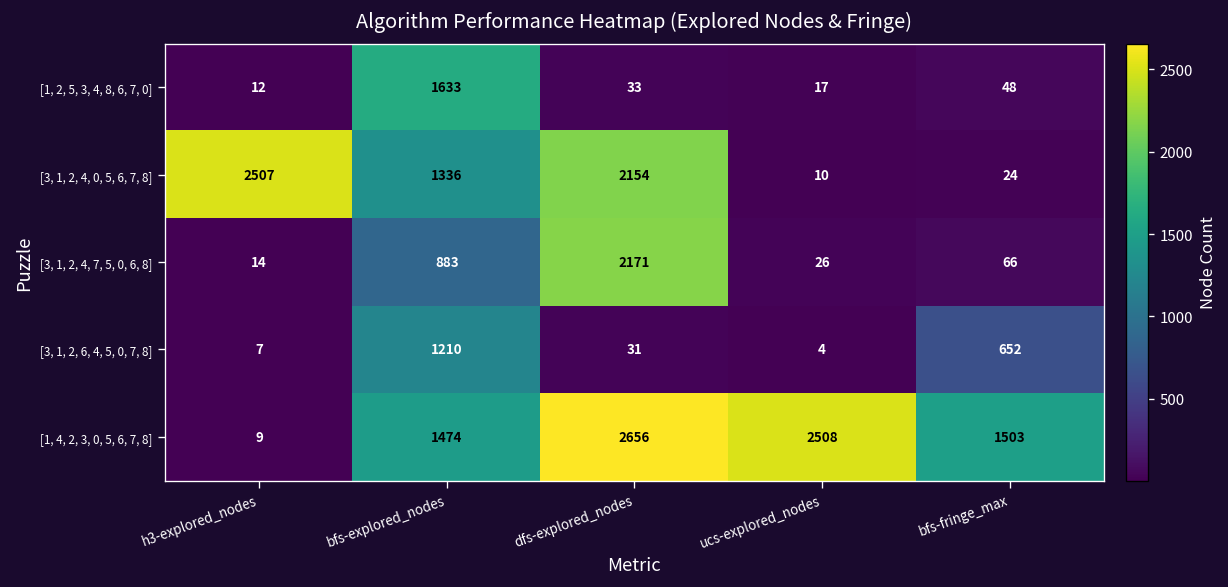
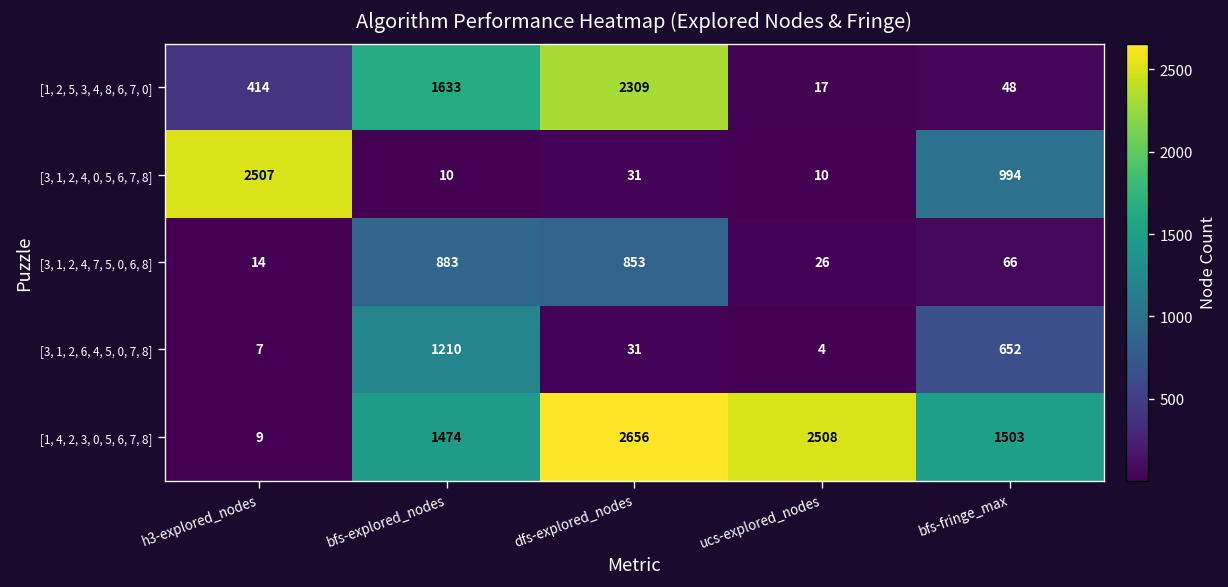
  {
    "[1, 2, 5, 3, 4, 8, 6, 7, 0]": {
-     "h3-explored_nodes": 12,
+     "h3-explored_nodes": 414,
      "bfs-explored_nodes": 1633,
-     "dfs-explored_nodes": 33,
+     "dfs-explored_nodes": 2309,
      "ucs-explored_nodes": 17,
      "bfs-fringe_max": 48
    },
    "[3, 1, 2, 4, 0, 5, 6, 7, 8]": {
      "h3-explored_nodes": 2507,
-     "bfs-explored_nodes": 1336,
-     "dfs-explored_nodes": 2154,
+     "bfs-explored_nodes": 10,
+     "dfs-explored_nodes": 31,
      "ucs-explored_nodes": 10,
-     "bfs-fringe_max": 24
+     "bfs-fringe_max": 994
    },
    "[3, 1, 2, 4, 7, 5, 0, 6, 8]": {
      "h3-explored_nodes": 14,
      "bfs-explored_nodes": 883,
-     "dfs-explored_nodes": 2171,
+     "dfs-explored_nodes": 853,
      "ucs-explored_nodes": 26,
      "bfs-fringe_max": 66
    },
    "[3, 1, 2, 6, 4, 5, 0, 7, 8]": {
      "h3-explored_nodes": 7,
      "bfs-explored_nodes": 1210,
      "dfs-explored_nodes": 31,
      "ucs-explored_nodes": 4,
      "bfs-fringe_max": 652
    },
    "[1, 4, 2, 3, 0, 5, 6, 7, 8]": {
      "h3-explored_nodes": 9,
      "bfs-explored_nodes": 1474,
      "dfs-explored_nodes": 2656,
      "ucs-explored_nodes": 2508,
      "bfs-fringe_max": 1503
    }
  }
